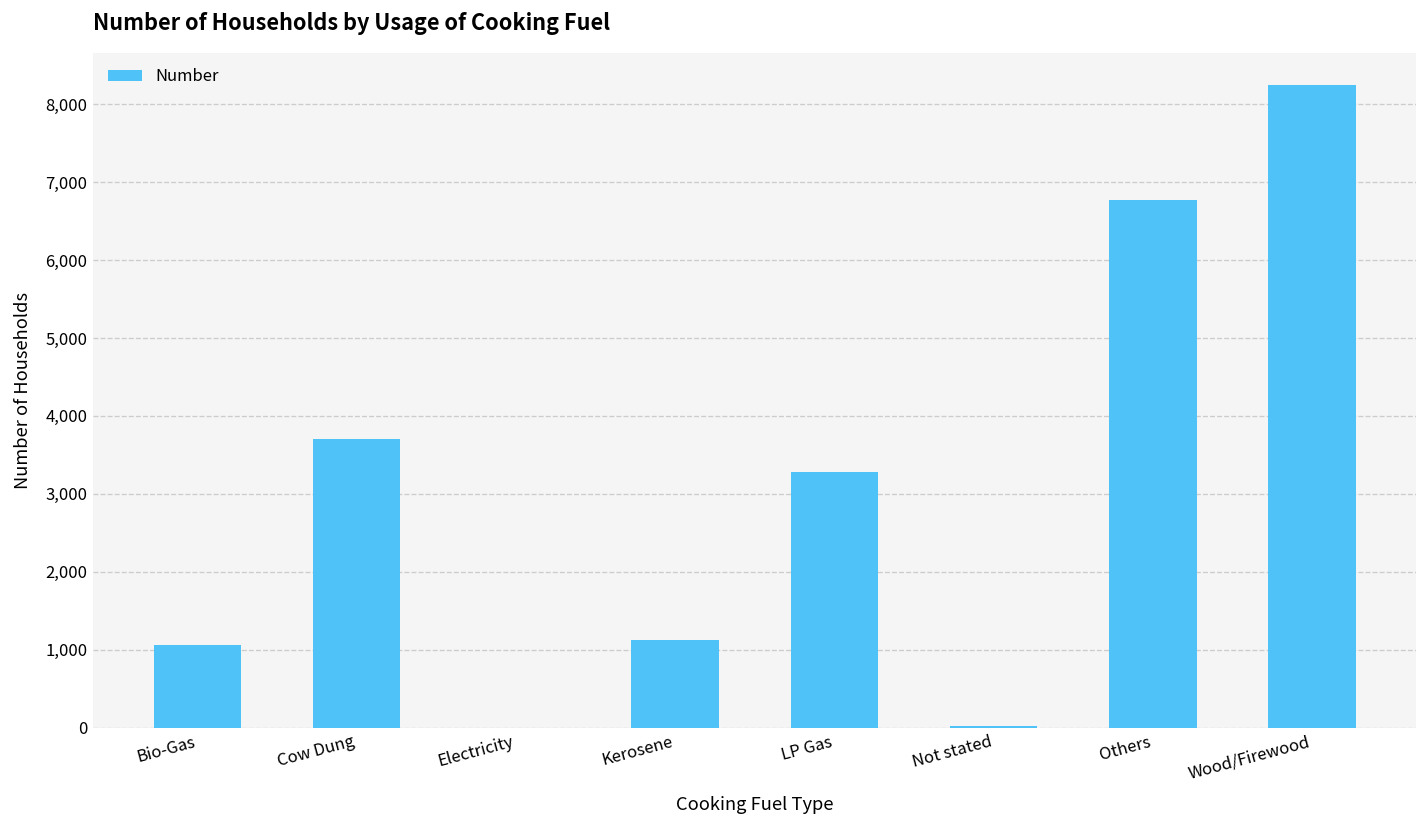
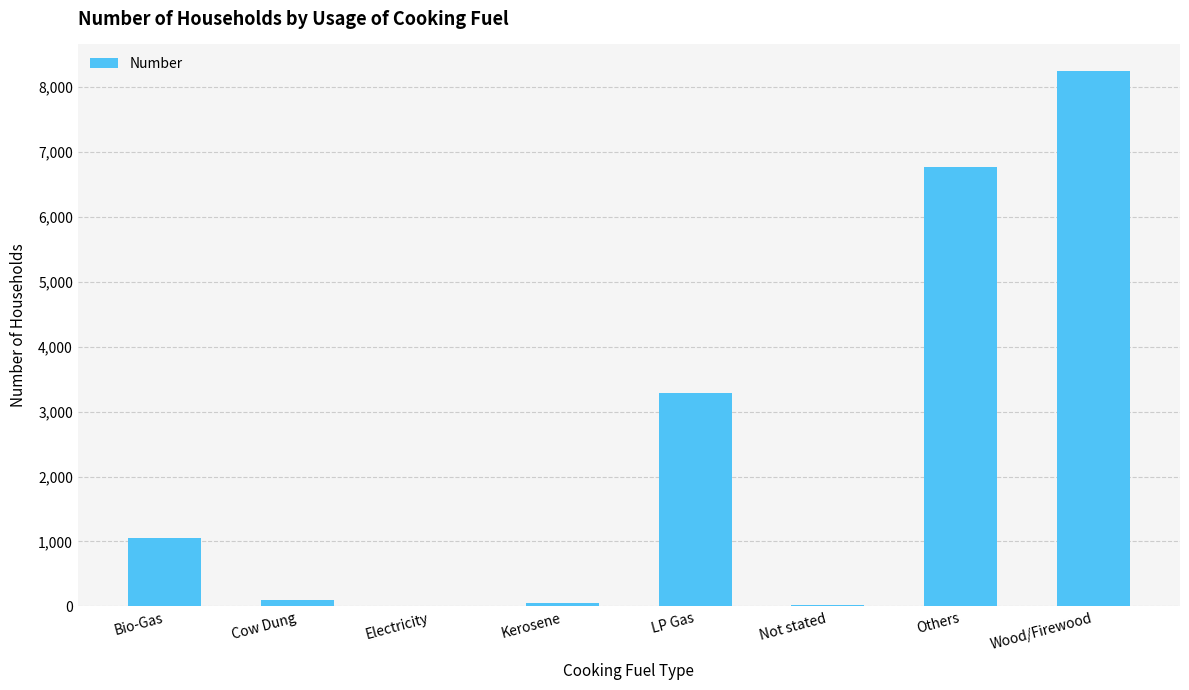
  {
    "Bio-Gas": "1,100",
-   "Cow Dung": "3,700",
-   "Kerosene": "1,100",
+   "Cow Dung": "100",
+   "Kerosene": "100",
    "LP Gas": "3,300",
    "Others": "6,800",
    "Wood/Firewood": "8,200"
  }
